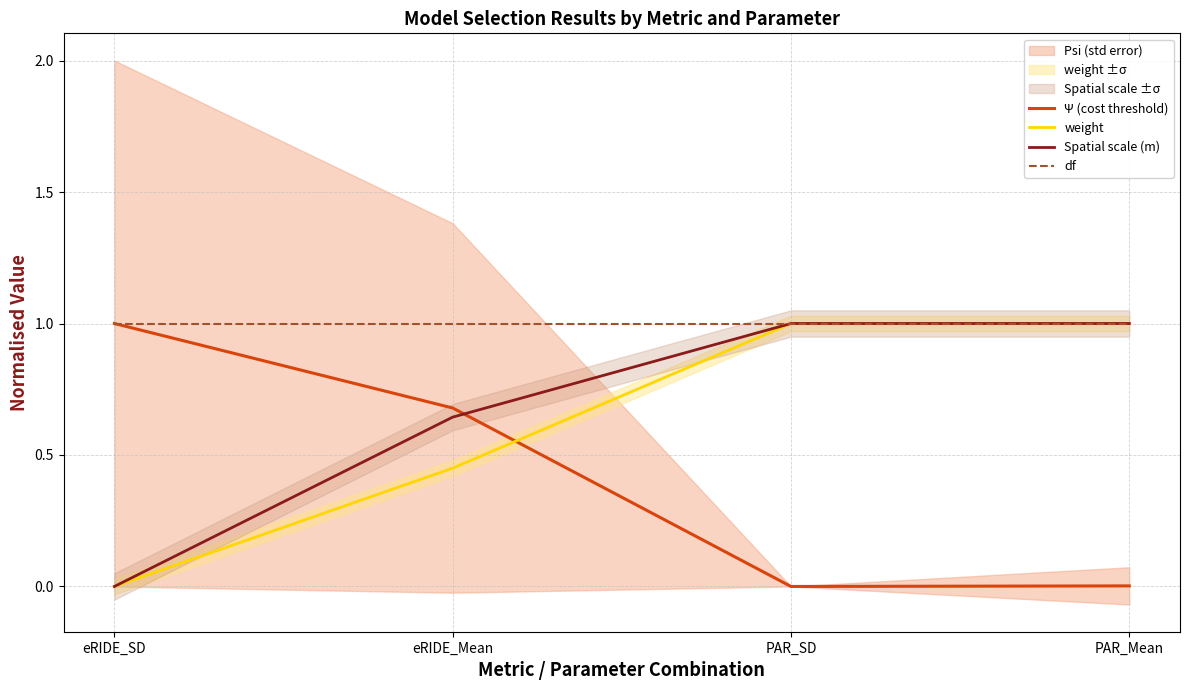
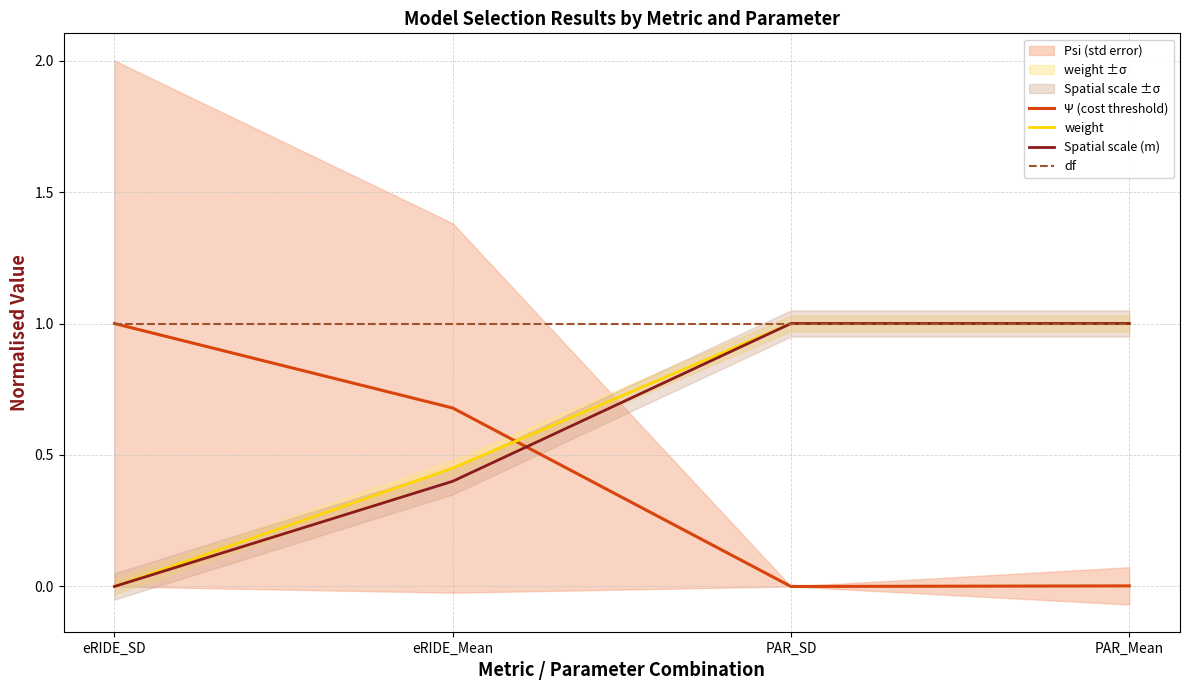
  {
    "Ψ (cost threshold)": {
      "eRIDE_Mean": 0.68,
      "PAR_Mean": 0.00
    },
    "Spatial scale (m)": {
-     "eRIDE_Mean": 0.64
+     "eRIDE_Mean": 0.40
    },
    "df": {
      "eRIDE_Mean": 1.00
    }
  }
